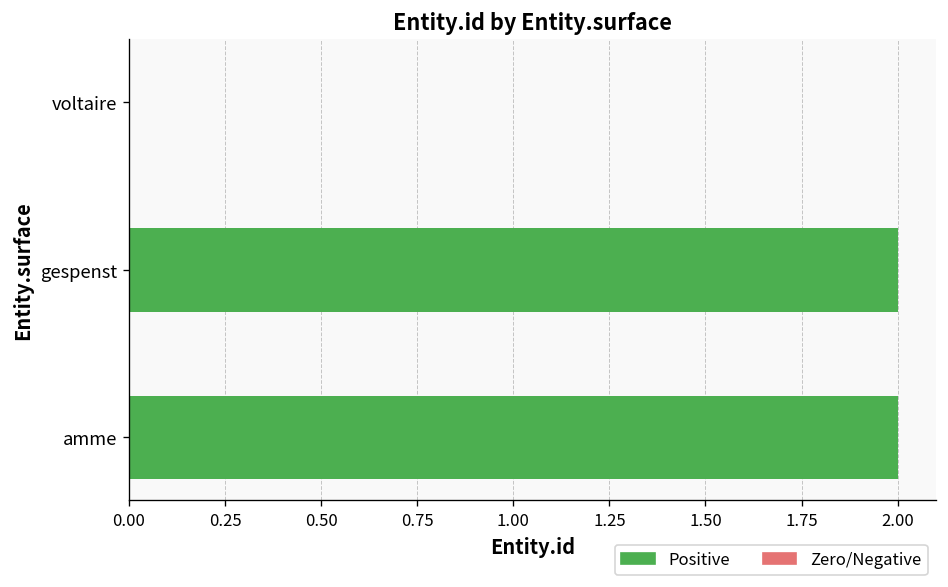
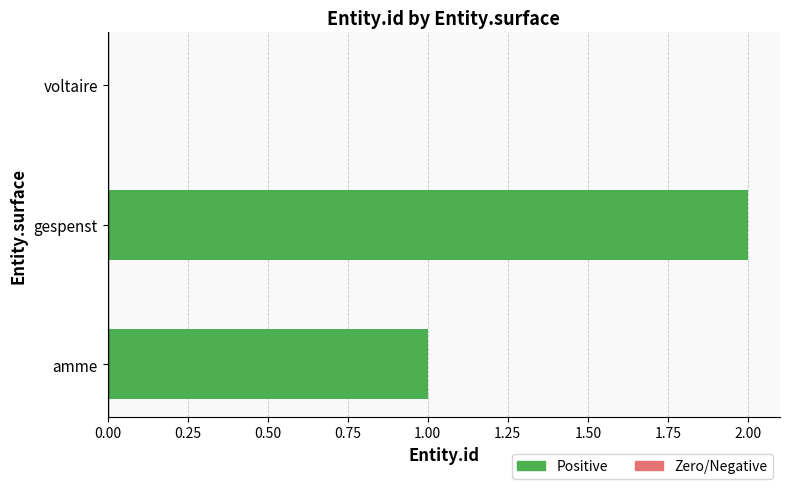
  {
    "voltaire": 0,
    "gespenst": 2,
-   "amme": 2
+   "amme": 1
  }
